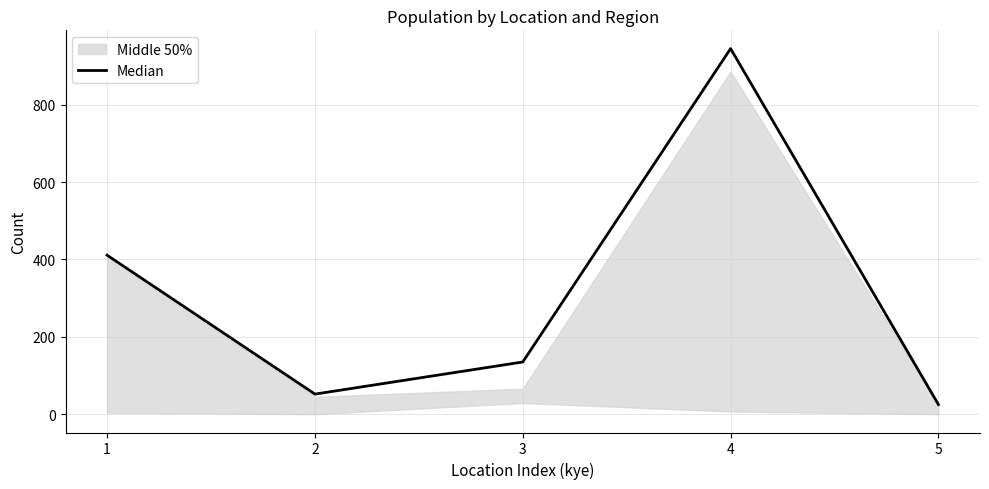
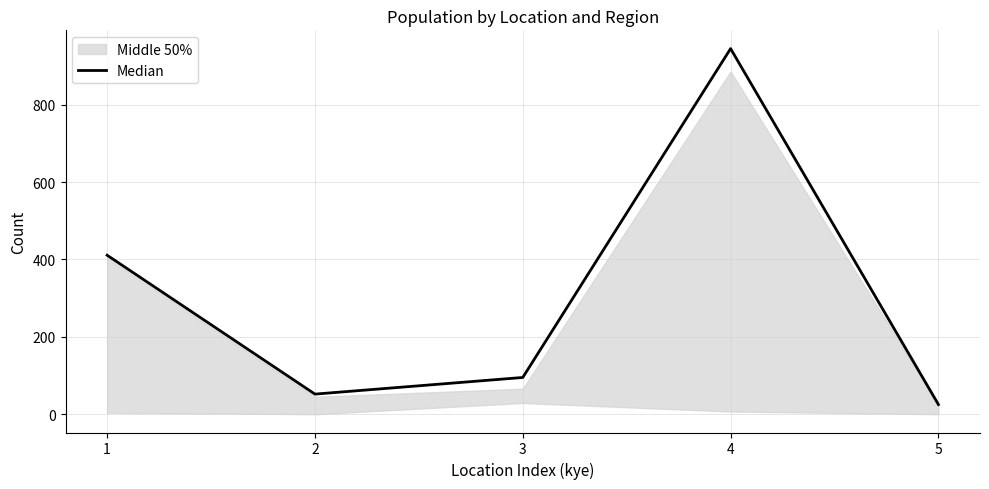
  {
    "Median": {
      "1": 410,
      "2": 50,
-     "3": 140,
+     "3": 100,
      "4": 950
    }
  }
